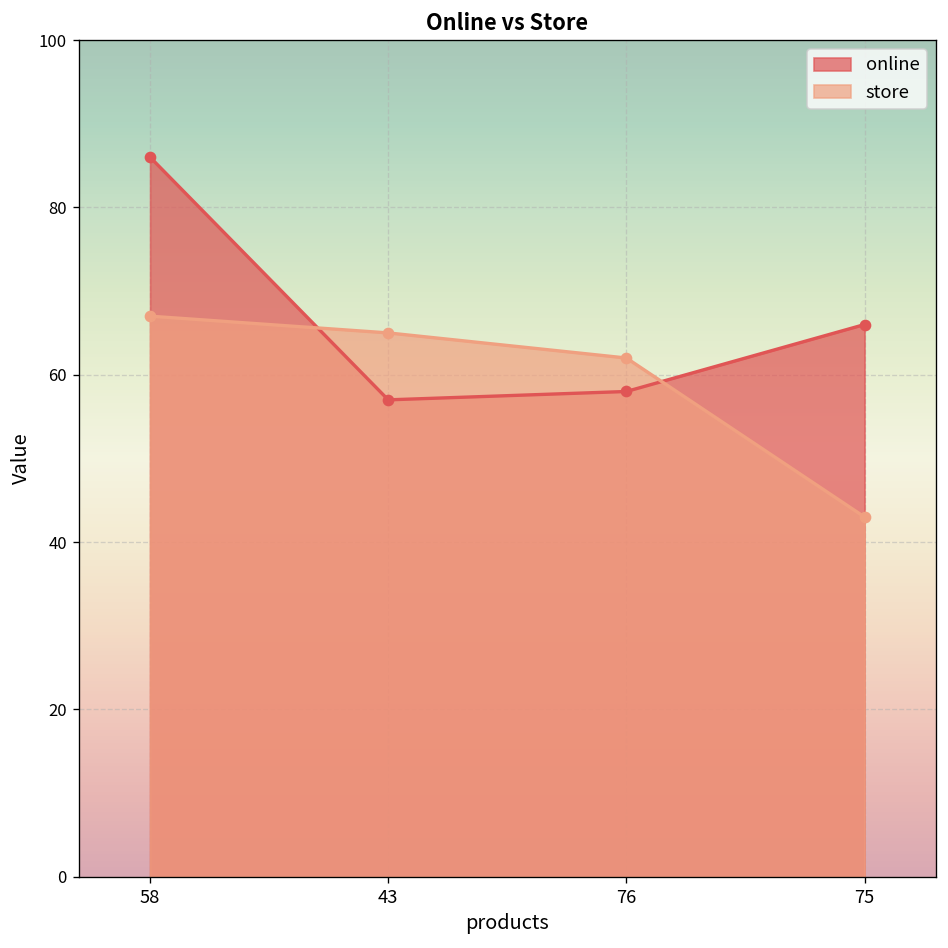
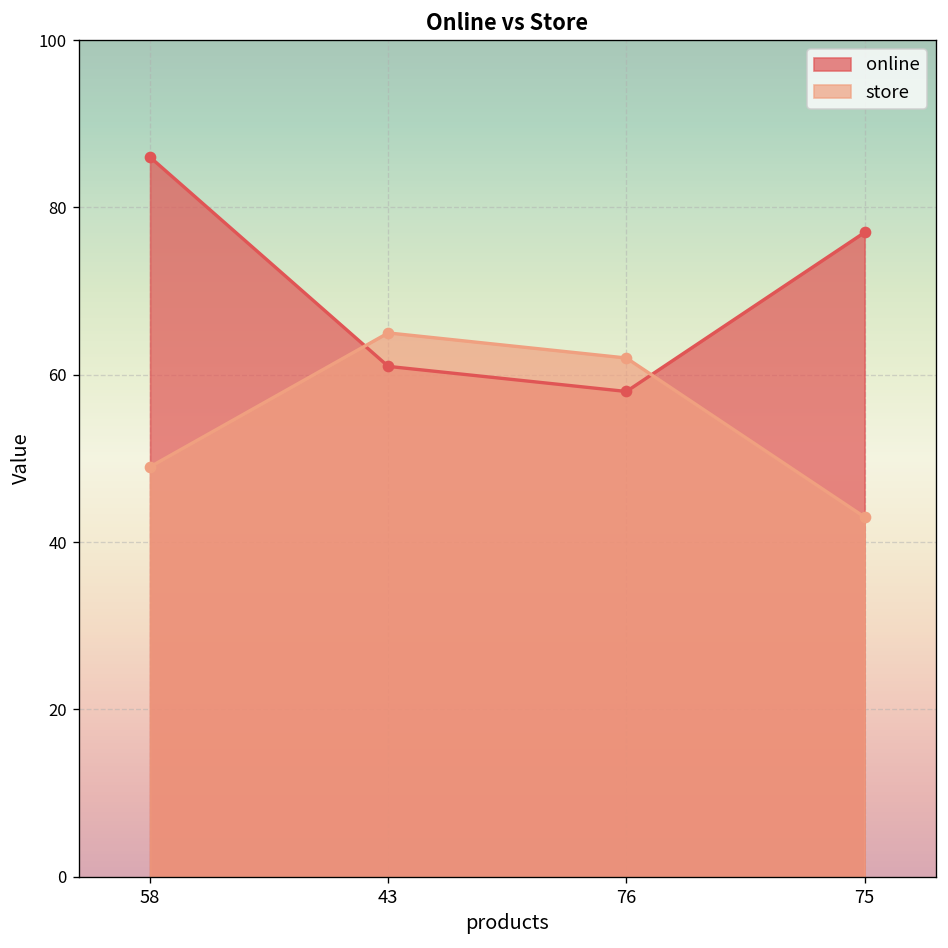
  {
    "online": {
      "58": 86,
-     "43": 57,
+     "43": 61,
      "76": 58,
-     "75": 66
+     "75": 77
    },
    "store": {
-     "58": 67,
+     "58": 49,
      "43": 65,
      "76": 62,
      "75": 43
    }
  }
